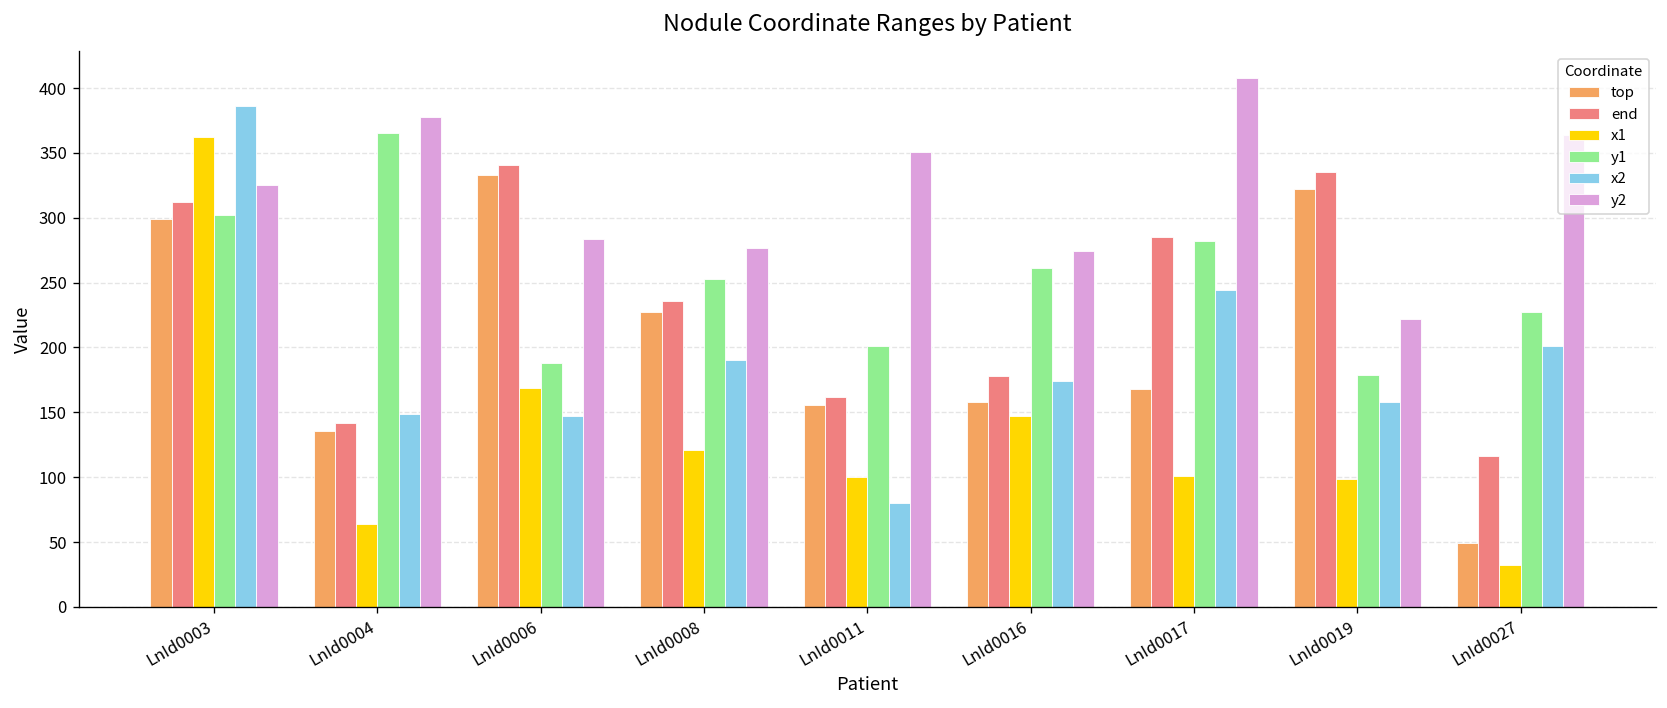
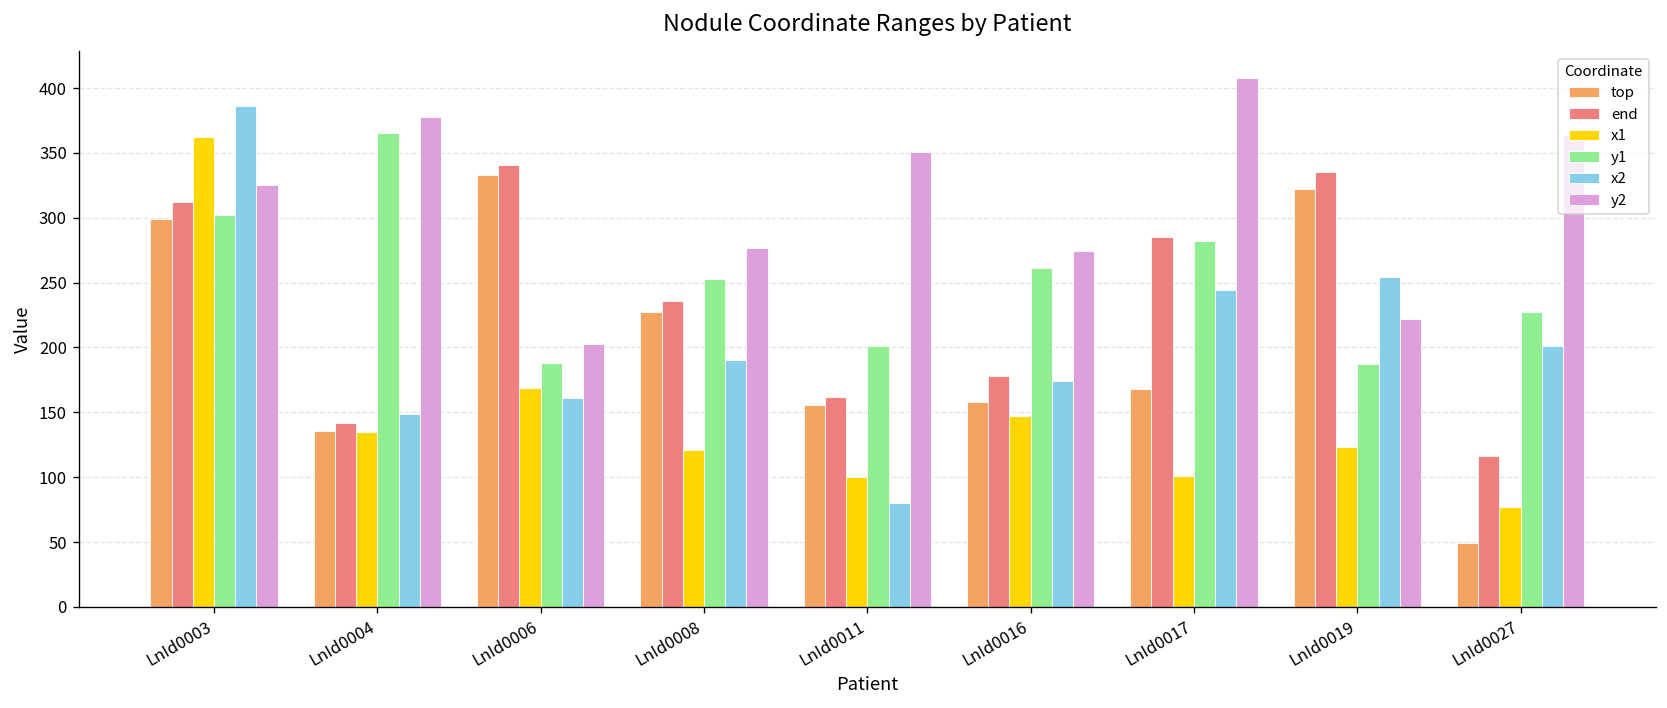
  {
    "x1": {
      "LnId0003": 362,
-     "LnId0004": 64,
+     "LnId0004": 135,
      "LnId0006": 169,
      "LnId0008": 121,
      "LnId0011": 100,
      "LnId0016": 147,
      "LnId0017": 101,
-     "LnId0019": 99,
-     "LnId0027": 32
+     "LnId0019": 123,
+     "LnId0027": 77
    },
    "y1": {
      "LnId0003": 302,
      "LnId0004": 365,
      "LnId0006": 188,
      "LnId0008": 253,
      "LnId0011": 201,
      "LnId0016": 261,
      "LnId0017": 282,
-     "LnId0019": 179,
+     "LnId0019": 187,
      "LnId0027": 227
    },
    "x2": {
      "LnId0003": 386,
      "LnId0004": 149,
-     "LnId0006": 147,
+     "LnId0006": 161,
      "LnId0008": 190,
      "LnId0011": 80,
      "LnId0016": 174,
      "LnId0017": 244,
-     "LnId0019": 158,
+     "LnId0019": 254,
      "LnId0027": 201
    },
    "y2": {
      "LnId0003": 325,
      "LnId0004": 378,
-     "LnId0006": 284,
+     "LnId0006": 203,
      "LnId0008": 277,
      "LnId0011": 351,
      "LnId0016": 274,
      "LnId0017": 408,
      "LnId0019": 222
    }
  }
